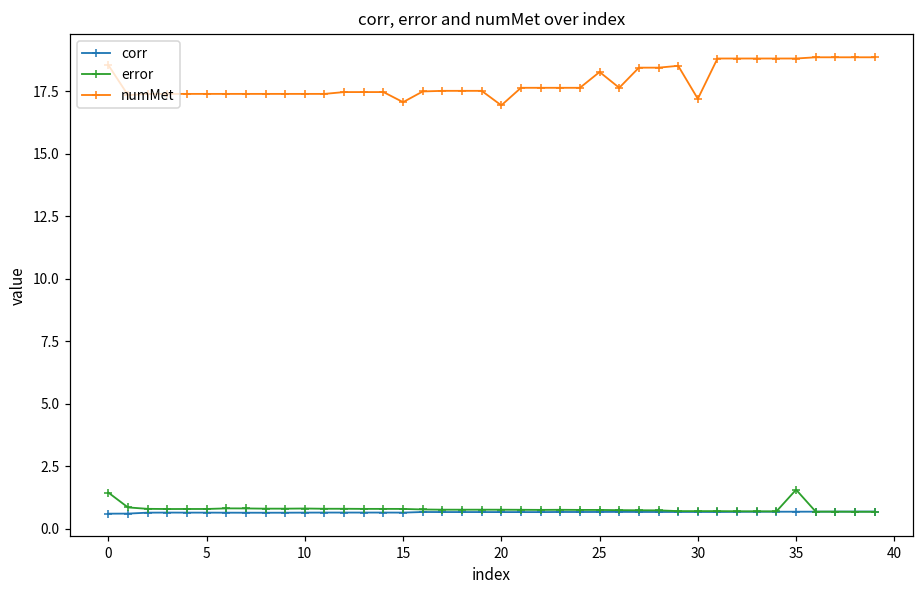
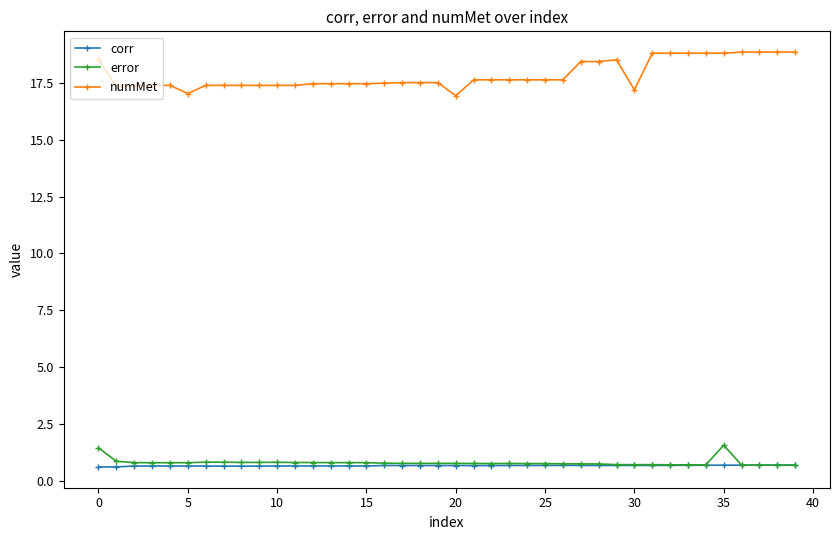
  {
    "corr": {
      "0": 0.6,
      "5": 0.7,
      "10": 0.7,
      "15": 0.7,
      "35": 0.7
    },
    "error": {
      "0": 1.5,
      "5": 0.8,
      "10": 0.8,
      "15": 0.8,
      "35": 1.6
    },
    "numMet": {
-     "5": 17.4,
+     "5": 17.0,
      "10": 17.4,
-     "15": 17.1,
+     "15": 17.5,
      "20": 16.9,
-     "25": 18.3,
+     "25": 17.6,
      "30": 17.2,
      "35": 18.8
    }
  }
